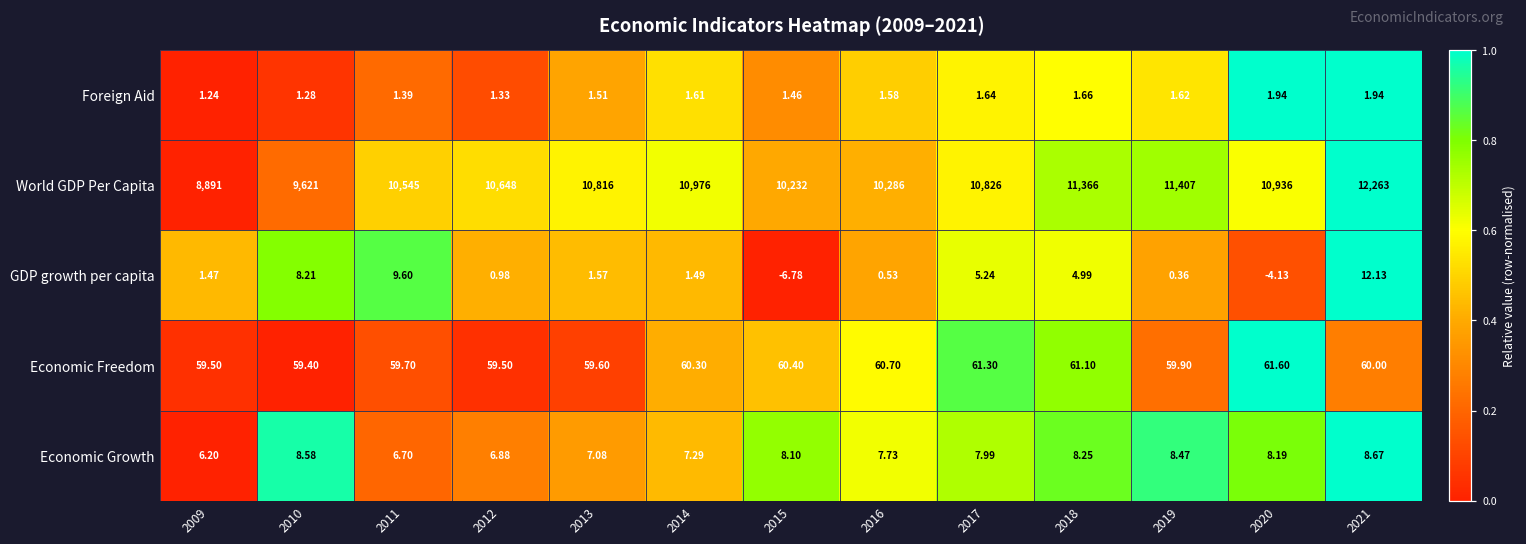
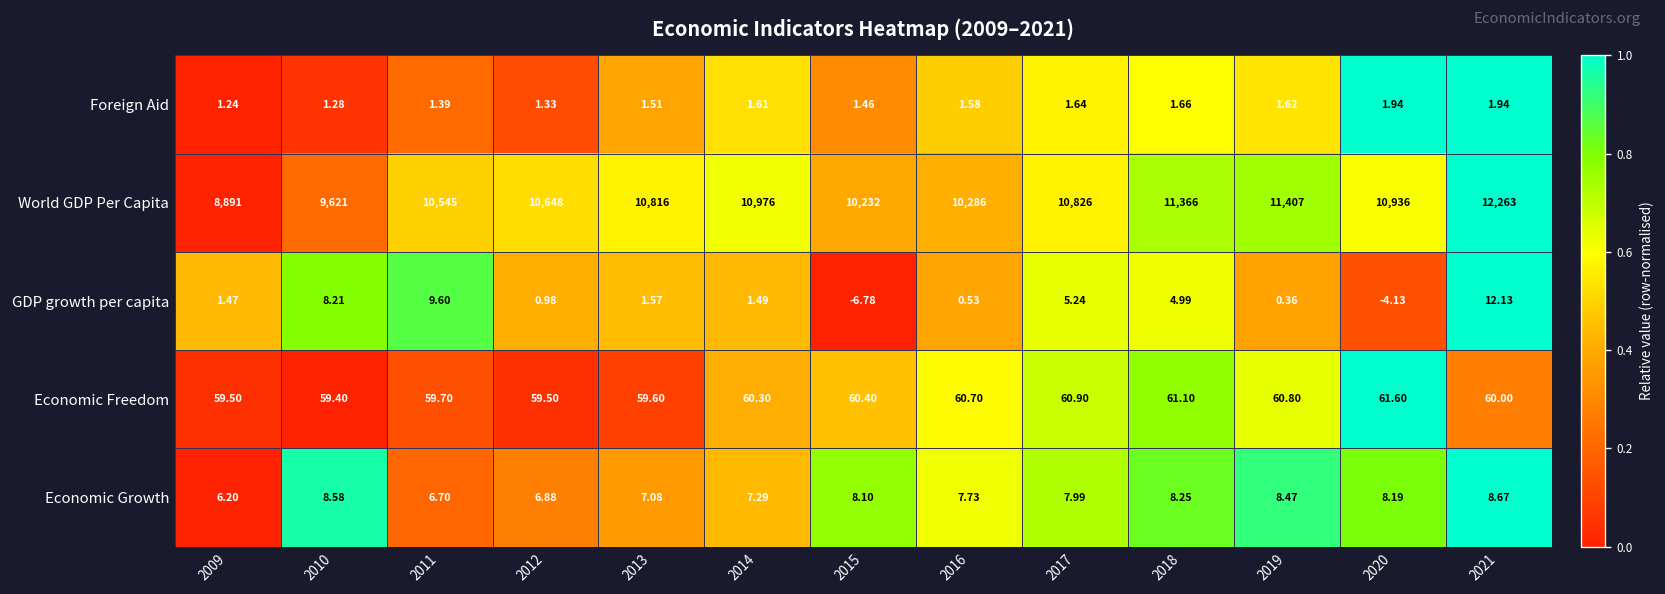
  {
    "Foreign Aid": {
      "2009": "1.24",
      "2010": "1.28",
      "2011": "1.39",
      "2012": "1.33",
      "2013": "1.51",
      "2014": "1.61",
      "2015": "1.46",
      "2016": "1.58",
      "2017": "1.64",
      "2018": "1.66",
      "2019": "1.62",
      "2020": "1.94",
      "2021": "1.94"
    },
    "World GDP Per Capita": {
      "2009": "8,891",
      "2010": "9,621",
      "2011": "10,545",
      "2012": "10,648",
      "2013": "10,816",
      "2014": "10,976",
      "2015": "10,232",
      "2016": "10,286",
      "2017": "10,826",
      "2018": "11,366",
      "2019": "11,407",
      "2020": "10,936",
      "2021": "12,263"
    },
    "GDP growth per capita": {
      "2009": "1.47",
      "2010": "8.21",
      "2011": "9.60",
      "2012": "0.98",
      "2013": "1.57",
      "2014": "1.49",
      "2015": "-6.78",
      "2016": "0.53",
      "2017": "5.24",
      "2018": "4.99",
      "2019": "0.36",
      "2020": "-4.13",
      "2021": "12.13"
    },
    "Economic Freedom": {
      "2009": "59.50",
      "2010": "59.40",
      "2011": "59.70",
      "2012": "59.50",
      "2013": "59.60",
      "2014": "60.30",
      "2015": "60.40",
      "2016": "60.70",
-     "2017": "61.30",
+     "2017": "60.90",
      "2018": "61.10",
-     "2019": "59.90",
+     "2019": "60.80",
      "2020": "61.60",
      "2021": "60.00"
    },
    "Economic Growth": {
      "2009": "6.20",
      "2010": "8.58",
      "2011": "6.70",
      "2012": "6.88",
      "2013": "7.08",
      "2014": "7.29",
      "2015": "8.10",
      "2016": "7.73",
      "2017": "7.99",
      "2018": "8.25",
      "2019": "8.47",
      "2020": "8.19",
      "2021": "8.67"
    }
  }
